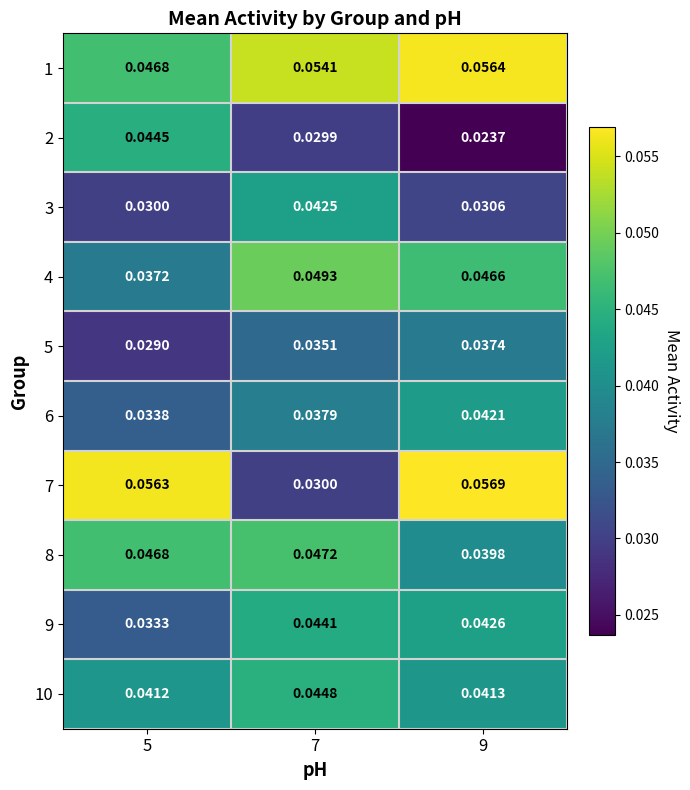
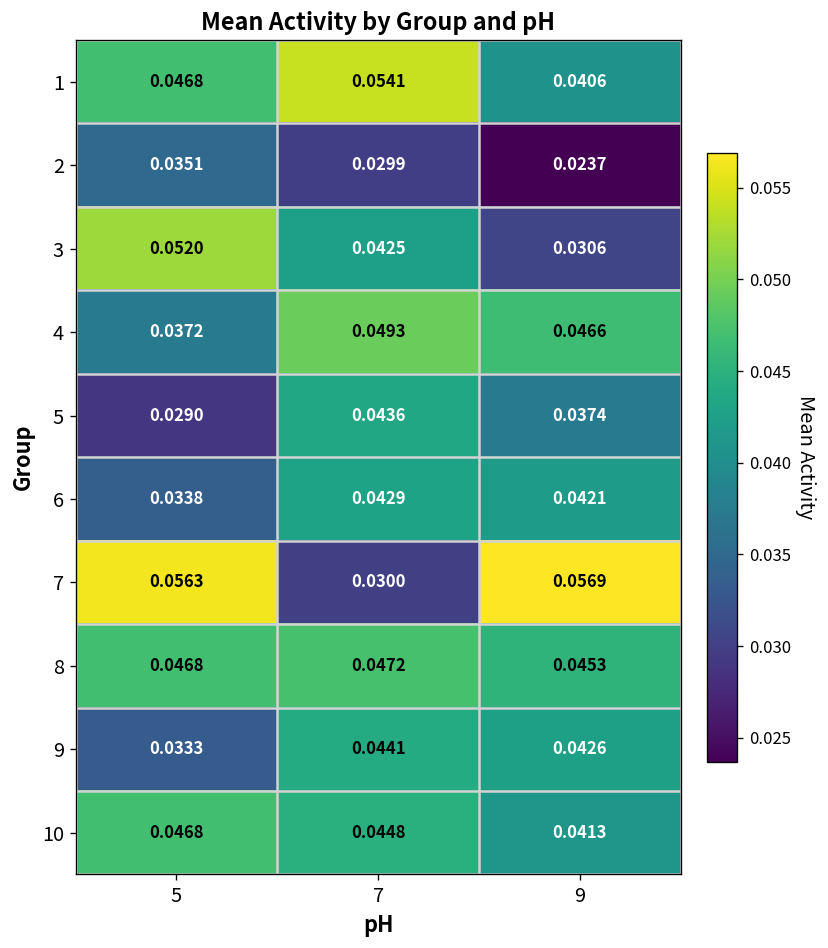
  {
    "1": {
      "5": 0.0468,
      "7": 0.0541,
-     "9": 0.0564
+     "9": 0.0406
    },
    "2": {
-     "5": 0.0445,
+     "5": 0.0351,
      "7": 0.0299,
      "9": 0.0237
    },
    "3": {
-     "5": 0.0300,
+     "5": 0.0520,
      "7": 0.0425,
      "9": 0.0306
    },
    "4": {
      "5": 0.0372,
      "7": 0.0493,
      "9": 0.0466
    },
    "5": {
      "5": 0.0290,
-     "7": 0.0351,
+     "7": 0.0436,
      "9": 0.0374
    },
    "6": {
      "5": 0.0338,
-     "7": 0.0379,
+     "7": 0.0429,
      "9": 0.0421
    },
    "7": {
      "5": 0.0563,
      "7": 0.0300,
      "9": 0.0569
    },
    "8": {
      "5": 0.0468,
      "7": 0.0472,
-     "9": 0.0398
+     "9": 0.0453
    },
    "9": {
      "5": 0.0333,
      "7": 0.0441,
      "9": 0.0426
    },
    "10": {
-     "5": 0.0412,
+     "5": 0.0468,
      "7": 0.0448,
      "9": 0.0413
    }
  }
